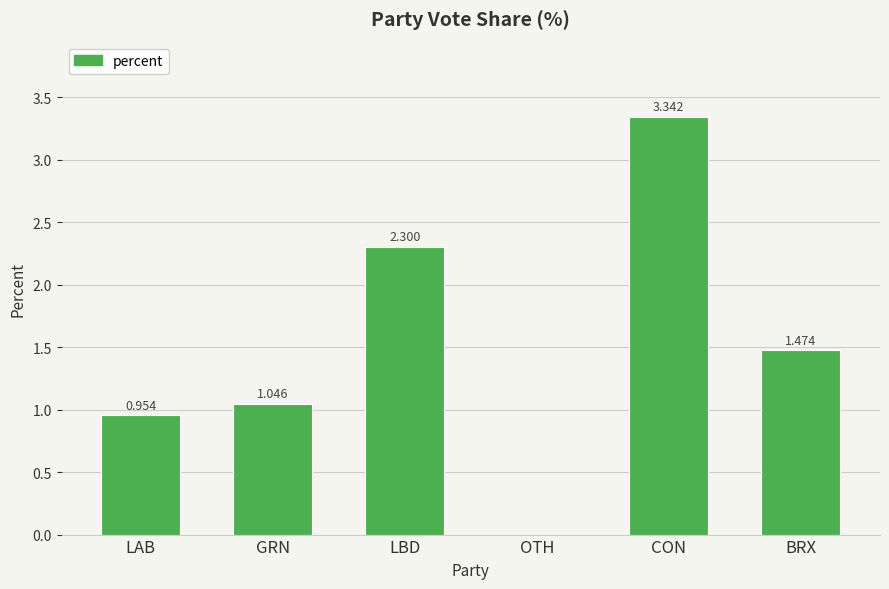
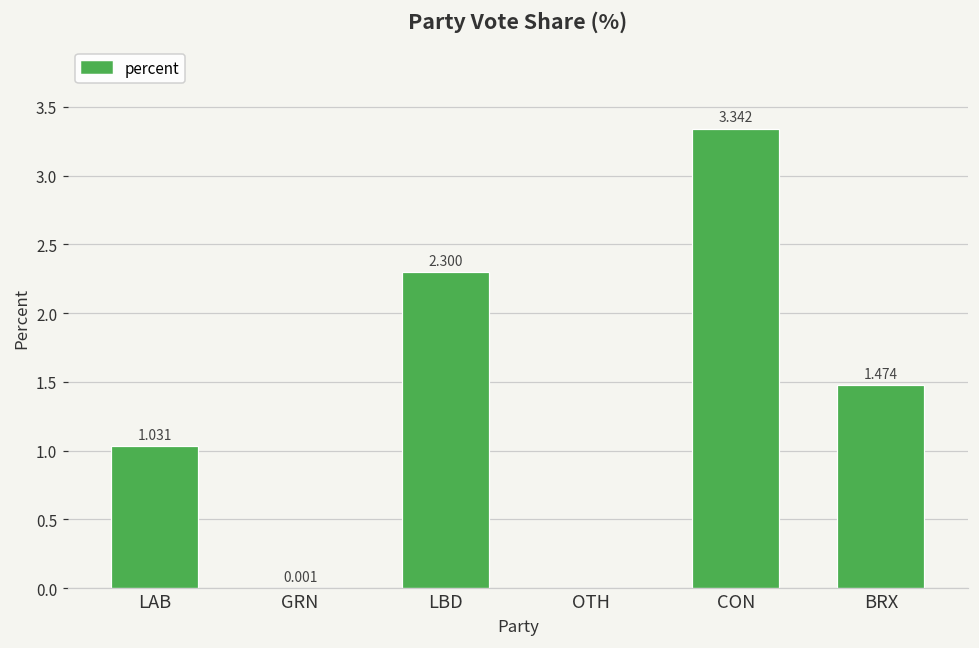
  {
-   "LAB": 0.954,
-   "GRN": 1.046,
+   "LAB": 1.031,
+   "GRN": 0.001,
    "LBD": 2.300,
    "CON": 3.342,
    "BRX": 1.474
  }
